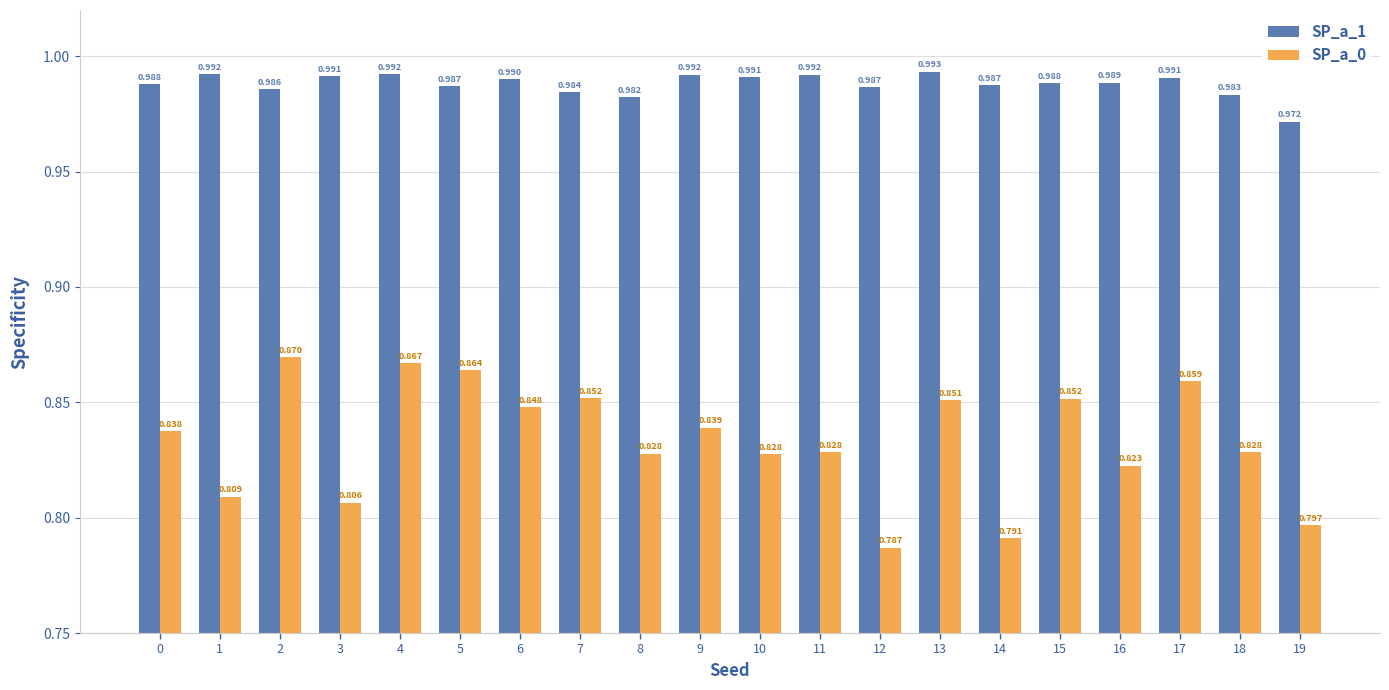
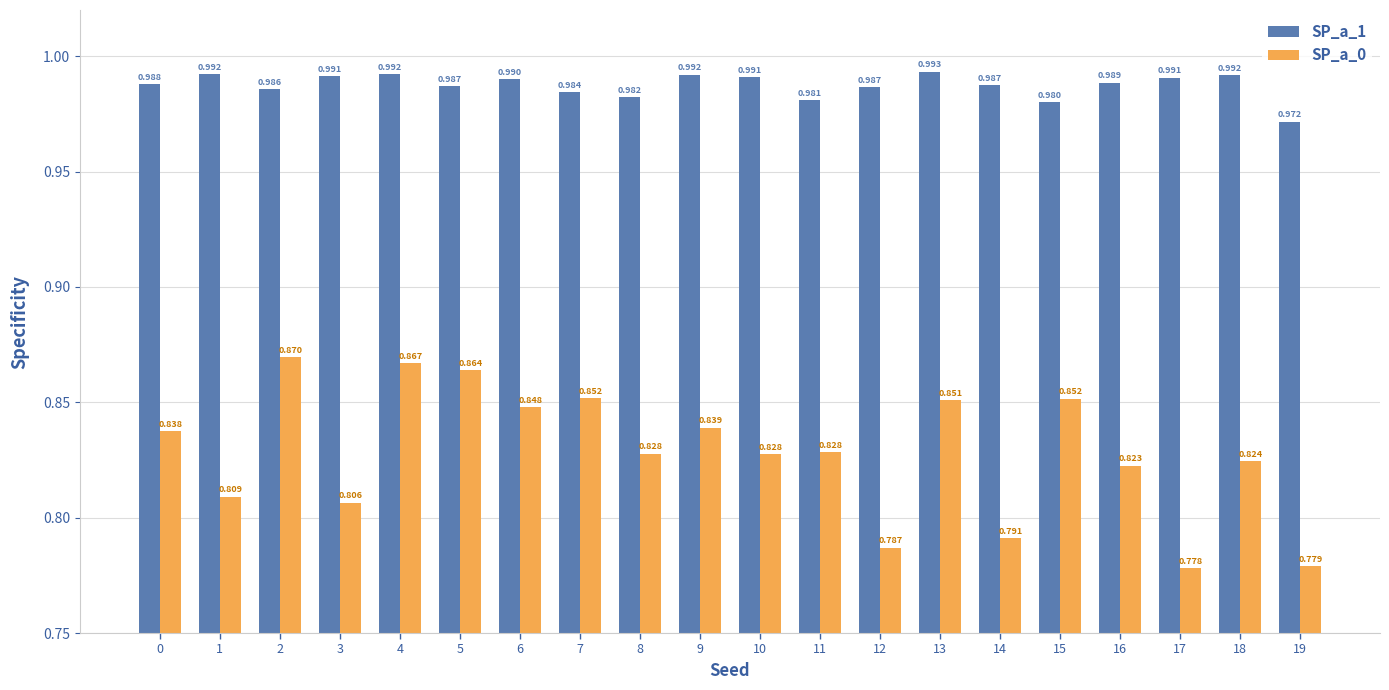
  {
    "SP_a_1": {
      "0": 0.988,
      "1": 0.992,
      "2": 0.986,
      "3": 0.991,
      "4": 0.992,
      "5": 0.987,
      "6": 0.990,
      "7": 0.984,
      "8": 0.982,
      "9": 0.992,
      "10": 0.991,
-     "11": 0.992,
+     "11": 0.981,
      "12": 0.987,
      "13": 0.993,
      "14": 0.987,
-     "15": 0.988,
+     "15": 0.980,
      "16": 0.989,
      "17": 0.991,
-     "18": 0.983,
+     "18": 0.992,
      "19": 0.972
    },
    "SP_a_0": {
      "0": 0.838,
      "1": 0.809,
      "2": 0.870,
      "3": 0.806,
      "4": 0.867,
      "5": 0.864,
      "6": 0.848,
      "7": 0.852,
      "8": 0.828,
      "9": 0.839,
      "10": 0.828,
      "11": 0.828,
      "12": 0.787,
      "13": 0.851,
      "14": 0.791,
      "15": 0.852,
      "16": 0.823,
-     "17": 0.859,
-     "18": 0.828,
-     "19": 0.797
+     "17": 0.778,
+     "18": 0.824,
+     "19": 0.779
    }
  }
